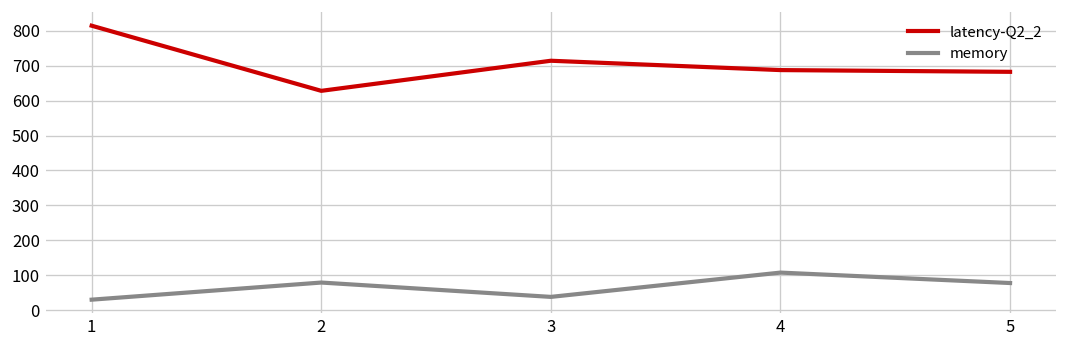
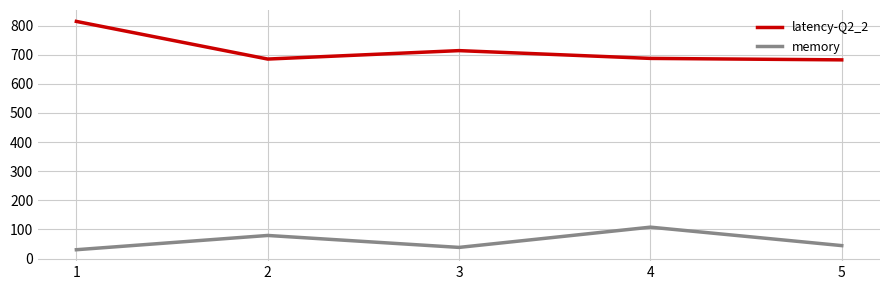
  {
    "latency-Q2_2": {
      "1": 810,
-     "2": 630,
+     "2": 690,
      "3": 710,
      "4": 690,
      "5": 680
    },
    "memory": {
      "1": 30,
      "2": 80,
      "3": 40,
      "4": 110,
-     "5": 80
+     "5": 40
    }
  }
